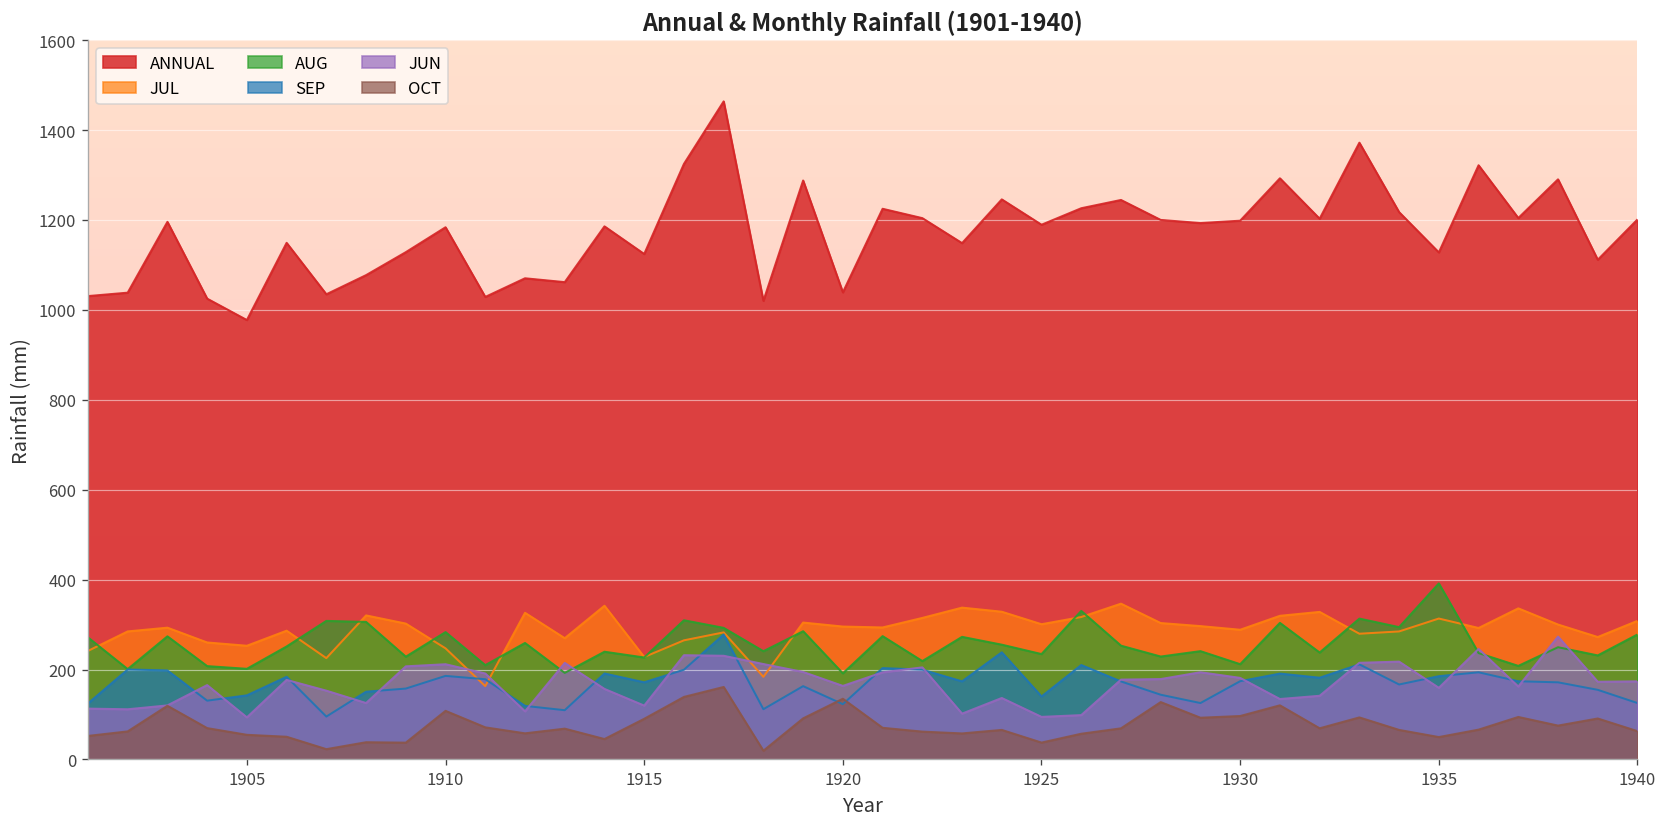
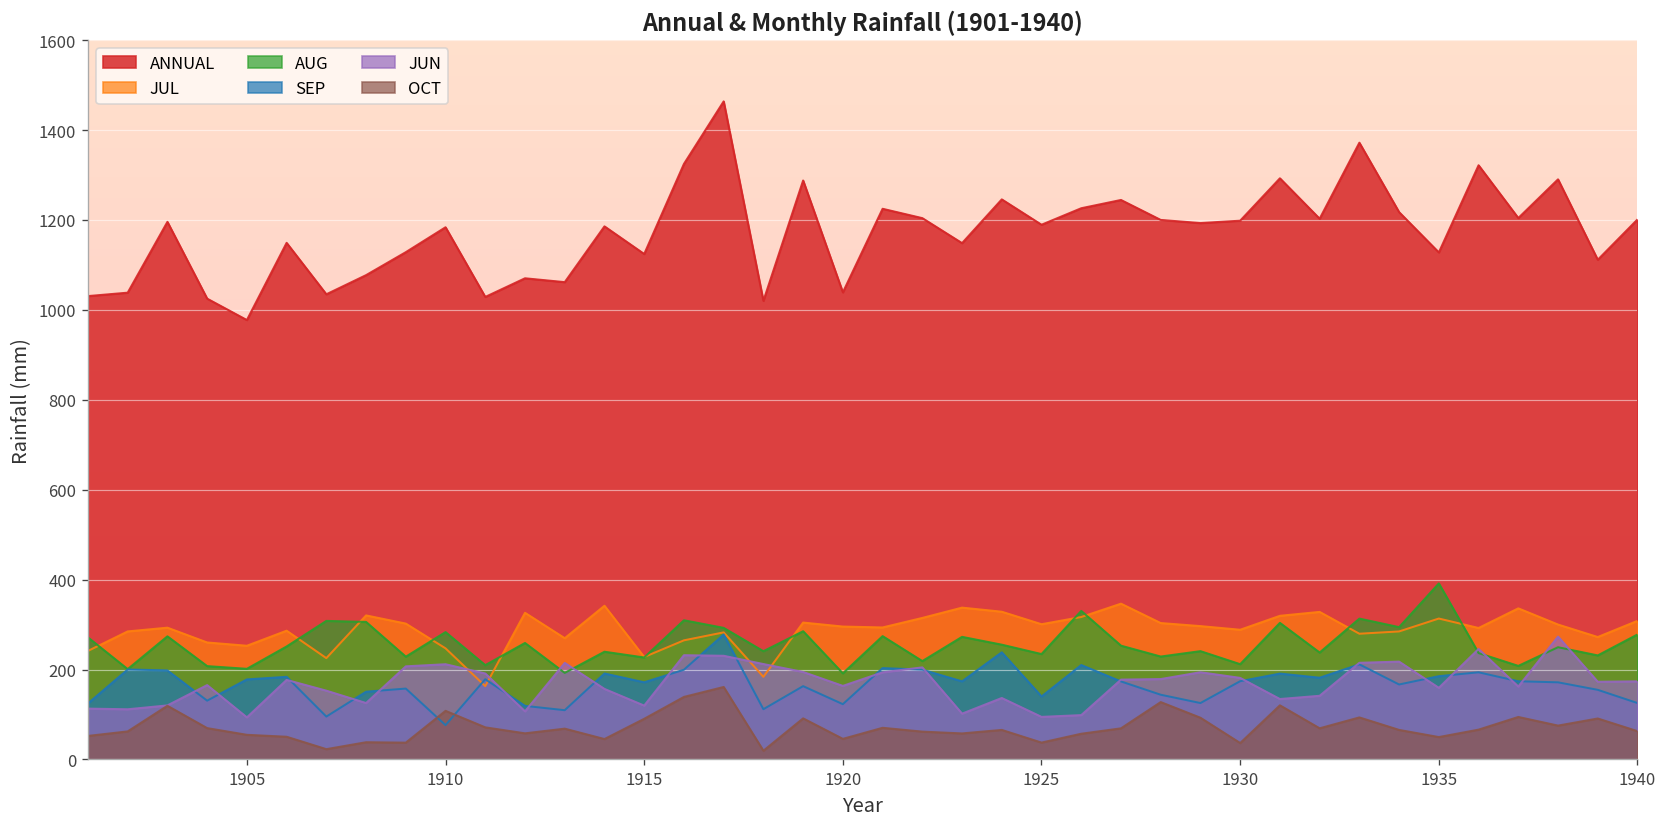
  {
    "AUG": {
      "1905": 200,
      "1910": 280,
      "1920": 190,
      "1925": 230,
      "1930": 210,
      "1935": 390
    },
    "SEP": {
-     "1905": 140,
-     "1910": 190,
+     "1905": 180,
+     "1910": 80,
      "1915": 170,
      "1920": 120,
      "1925": 140,
      "1930": 170,
      "1935": 190
    },
    "JUN": {
      "1905": 90,
      "1910": 210,
      "1915": 120,
      "1920": 160,
      "1925": 90,
      "1930": 180,
      "1935": 160
    },
    "OCT": {
      "1905": 50,
      "1910": 110,
      "1915": 90,
-     "1920": 140,
+     "1920": 50,
      "1925": 40,
-     "1930": 100,
+     "1930": 40,
      "1935": 50
    }
  }
